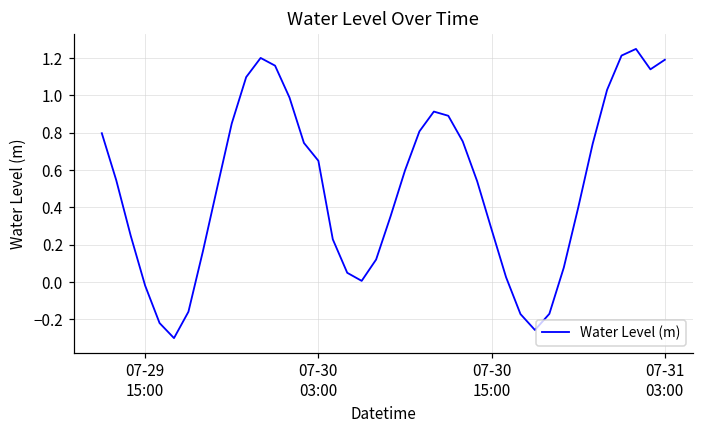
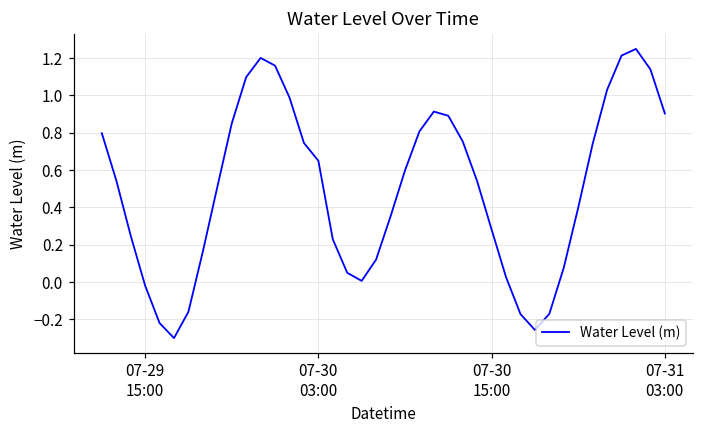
  {
    "07-29 15:00": -0.02,
    "07-30 03:00": 0.65,
    "07-30 15:00": 0.28,
-   "07-31 03:00": 1.19
+   "07-31 03:00": 0.90
  }
